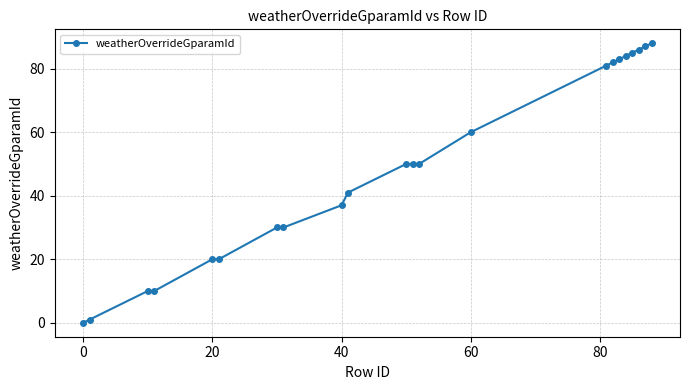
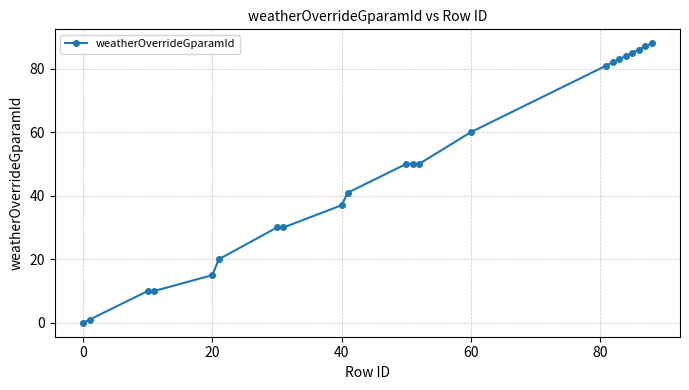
  {
    "0": 0,
-   "20": 20,
+   "20": 15,
    "40": 37,
    "60": 60
  }
